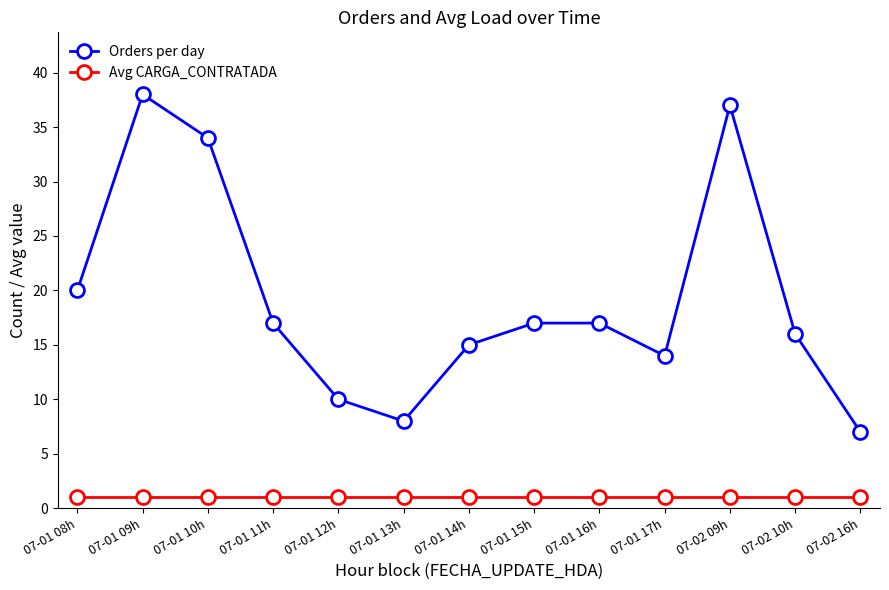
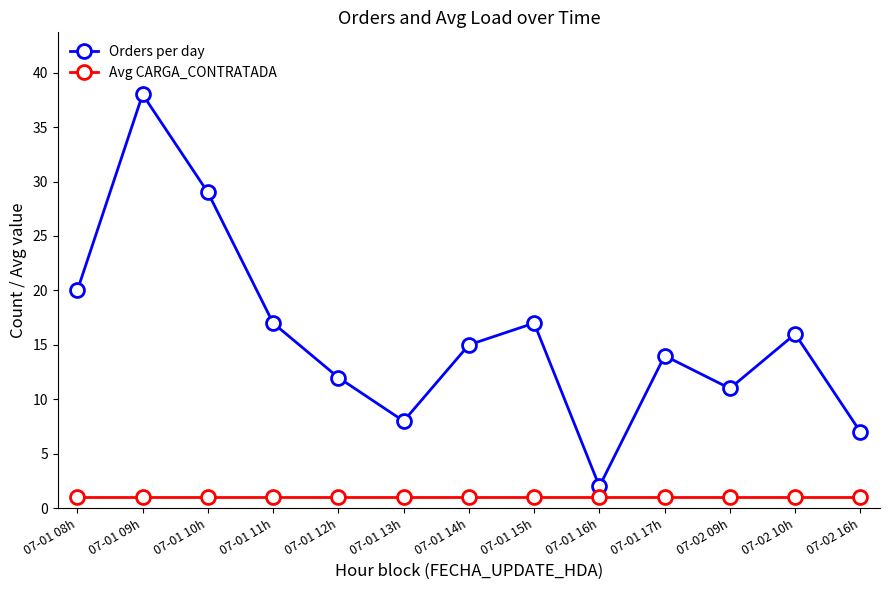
  {
    "Orders per day": {
      "07-01 08h": 20,
      "07-01 09h": 38,
-     "07-01 10h": 34,
+     "07-01 10h": 29,
      "07-01 11h": 17,
-     "07-01 12h": 10,
+     "07-01 12h": 12,
      "07-01 13h": 8,
      "07-01 14h": 15,
      "07-01 15h": 17,
-     "07-01 16h": 17,
+     "07-01 16h": 2,
      "07-01 17h": 14,
-     "07-02 09h": 37,
+     "07-02 09h": 11,
      "07-02 10h": 16,
      "07-02 16h": 7
    },
    "Avg CARGA_CONTRATADA": {
      "07-01 08h": 1,
      "07-01 09h": 1,
      "07-01 10h": 1,
      "07-01 11h": 1,
      "07-01 12h": 1,
      "07-01 13h": 1,
      "07-01 14h": 1,
      "07-01 15h": 1,
      "07-01 16h": 1,
      "07-01 17h": 1,
      "07-02 09h": 1,
      "07-02 10h": 1,
      "07-02 16h": 1
    }
  }
